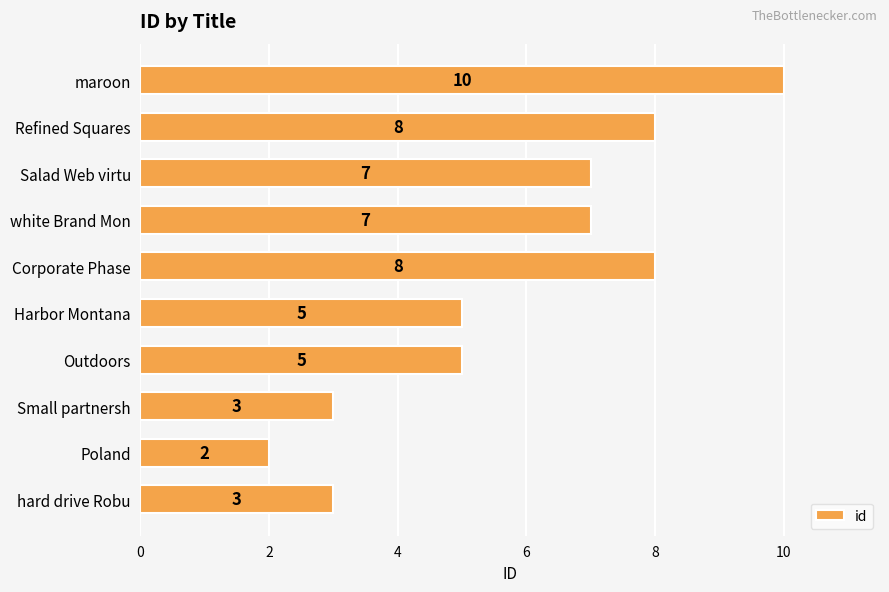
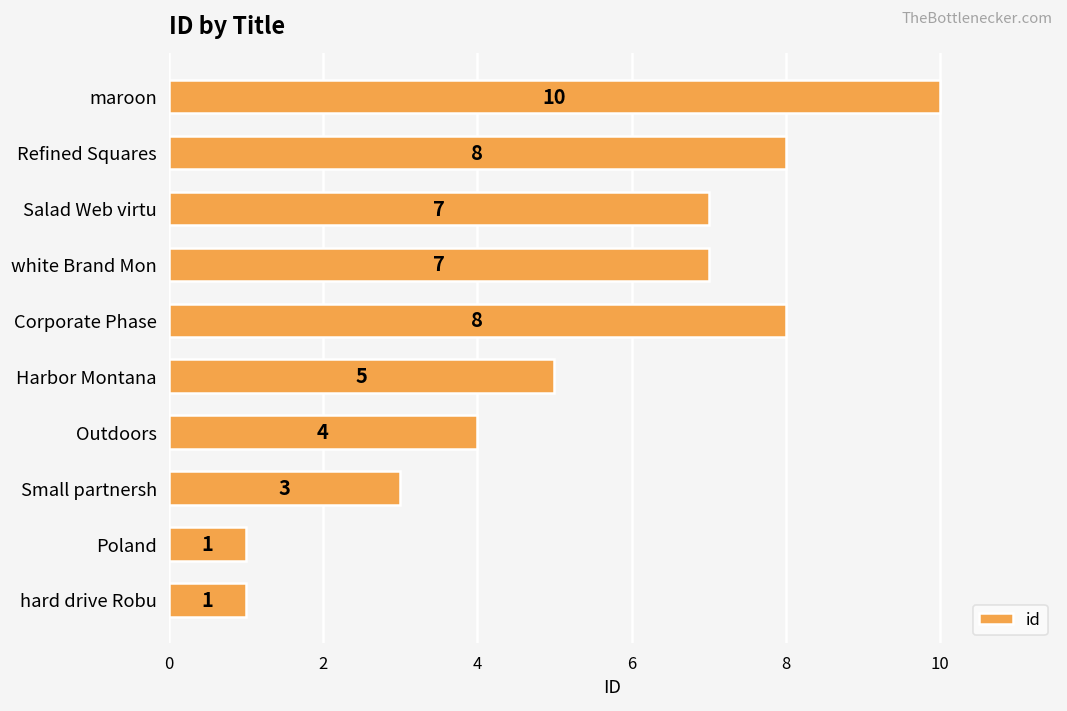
  {
    "maroon": 10,
    "Refined Squares": 8,
    "Salad Web virtu": 7,
    "white Brand Mon": 7,
    "Corporate Phase": 8,
    "Harbor Montana": 5,
-   "Outdoors": 5,
+   "Outdoors": 4,
    "Small partnersh": 3,
-   "Poland": 2,
-   "hard drive Robu": 3
+   "Poland": 1,
+   "hard drive Robu": 1
  }
